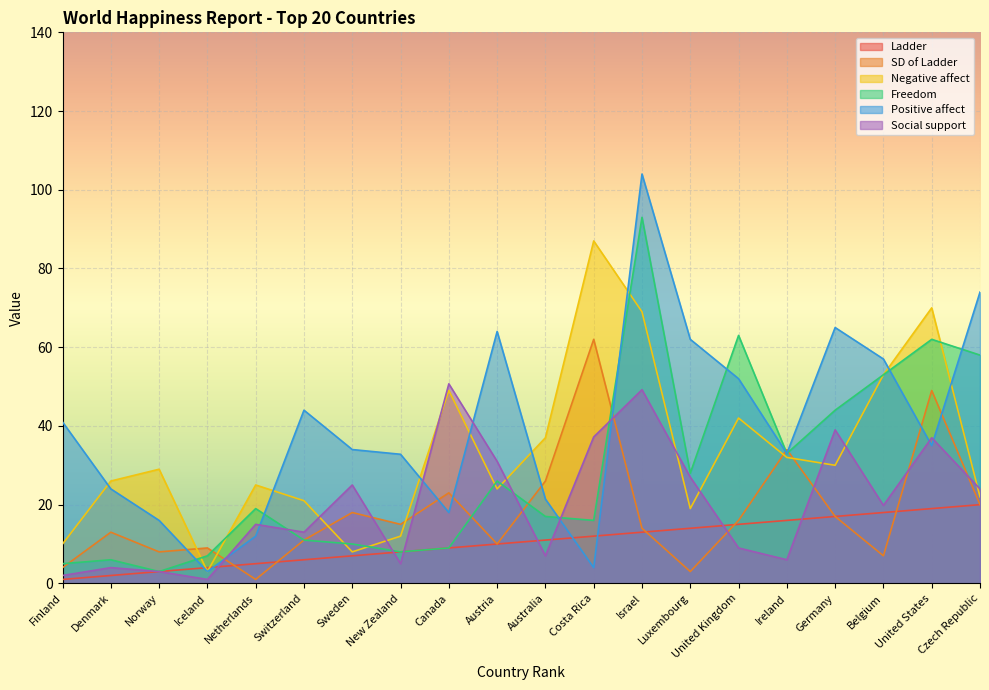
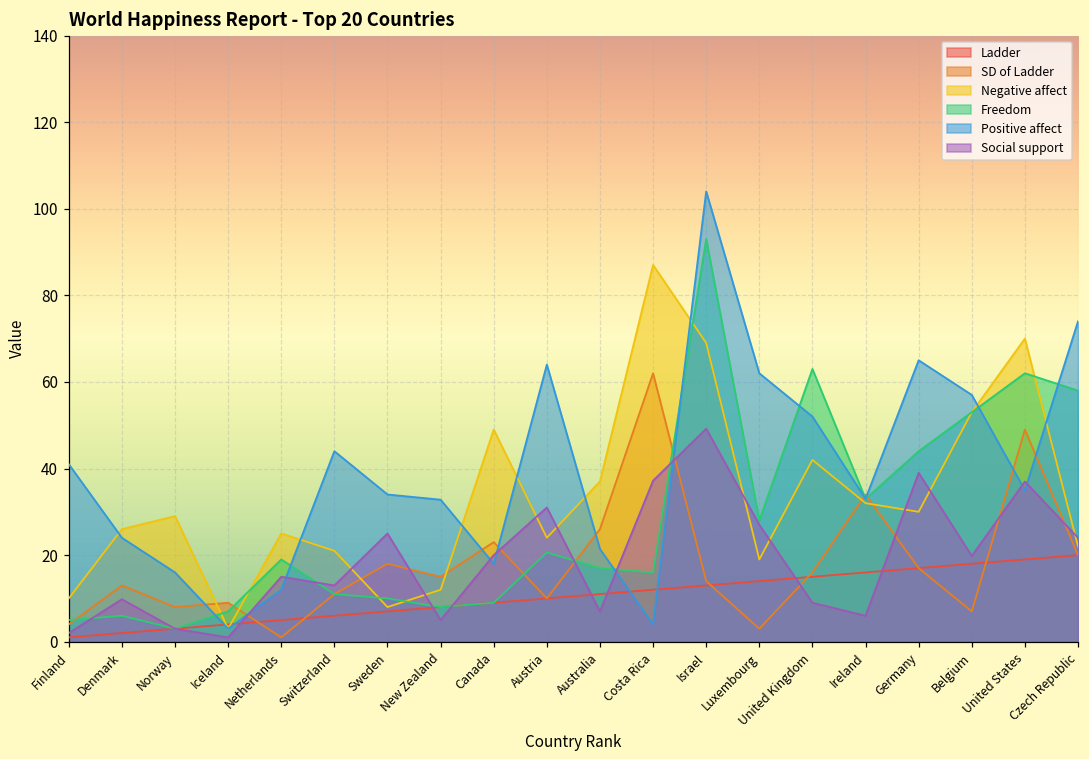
  {
    "Negative affect": {
      "Finland": 10,
      "Denmark": 26,
      "Norway": 29,
      "Netherlands": 25,
      "Switzerland": 21,
      "Sweden": 8,
      "New Zealand": 12,
      "Canada": 49,
      "Austria": 24,
      "Australia": 37,
      "Costa Rica": 87,
      "Israel": 69,
      "Luxembourg": 19,
      "United Kingdom": 42,
      "Ireland": 32,
      "Germany": 30,
      "United States": 70,
      "Czech Republic": 22
    },
    "Freedom": {
      "Finland": 5,
      "Denmark": 6,
      "Iceland": 7,
      "Netherlands": 19,
      "Sweden": 10,
-     "Austria": 26,
+     "Austria": 21,
      "Australia": 17,
      "Costa Rica": 16,
      "Israel": 93,
      "Luxembourg": 28,
      "United Kingdom": 63,
      "Germany": 44,
      "United States": 62,
      "Czech Republic": 58
    },
    "Positive affect": {
      "Finland": 41,
      "Denmark": 24,
      "Norway": 16,
      "Netherlands": 12,
      "Switzerland": 44,
      "Sweden": 34,
      "New Zealand": 33,
      "Canada": 18,
      "Austria": 64,
      "Australia": 21,
      "Costa Rica": 4,
      "Israel": 104,
      "Luxembourg": 62,
      "United Kingdom": 52,
      "Germany": 65,
      "Belgium": 57,
      "United States": 35,
      "Czech Republic": 74
    },
    "Social support": {
      "Finland": 2,
-     "Denmark": 4,
+     "Denmark": 10,
      "Iceland": 1,
      "Netherlands": 15,
      "Switzerland": 13,
      "Sweden": 25,
      "New Zealand": 5,
-     "Canada": 51,
+     "Canada": 20,
      "Austria": 31,
      "Australia": 7,
      "Costa Rica": 37,
      "Israel": 49,
      "Luxembourg": 27,
      "United Kingdom": 9,
      "Ireland": 6,
      "Germany": 39,
      "Belgium": 20,
      "United States": 37,
      "Czech Republic": 24
    }
  }
